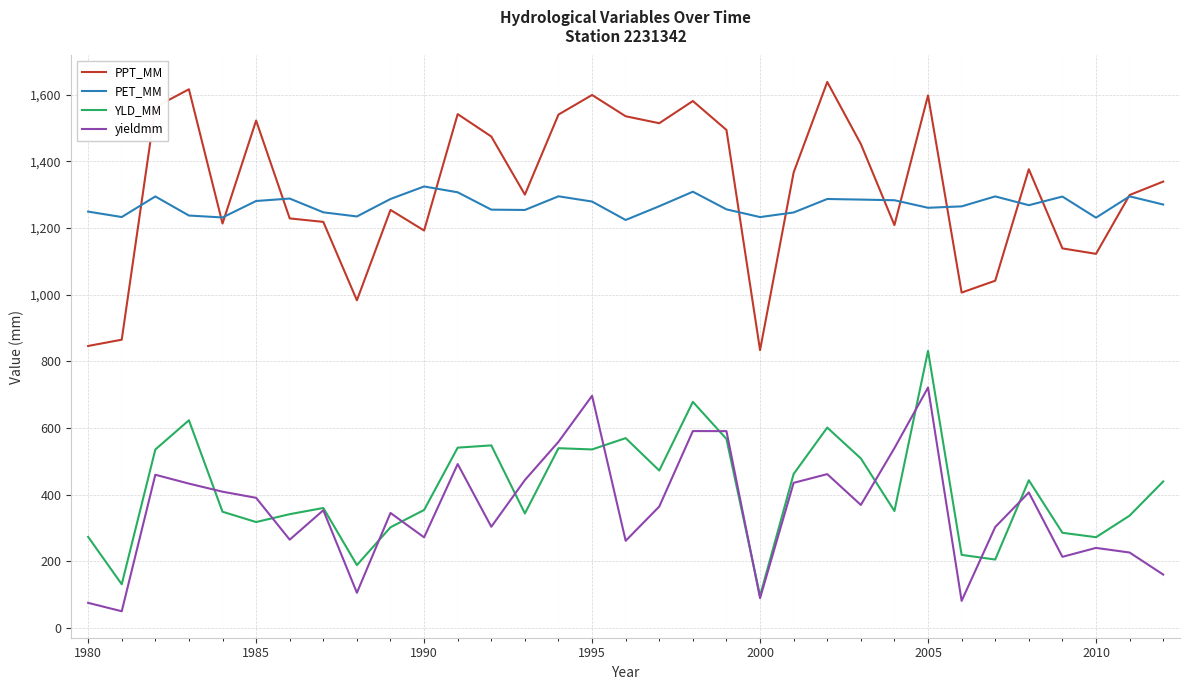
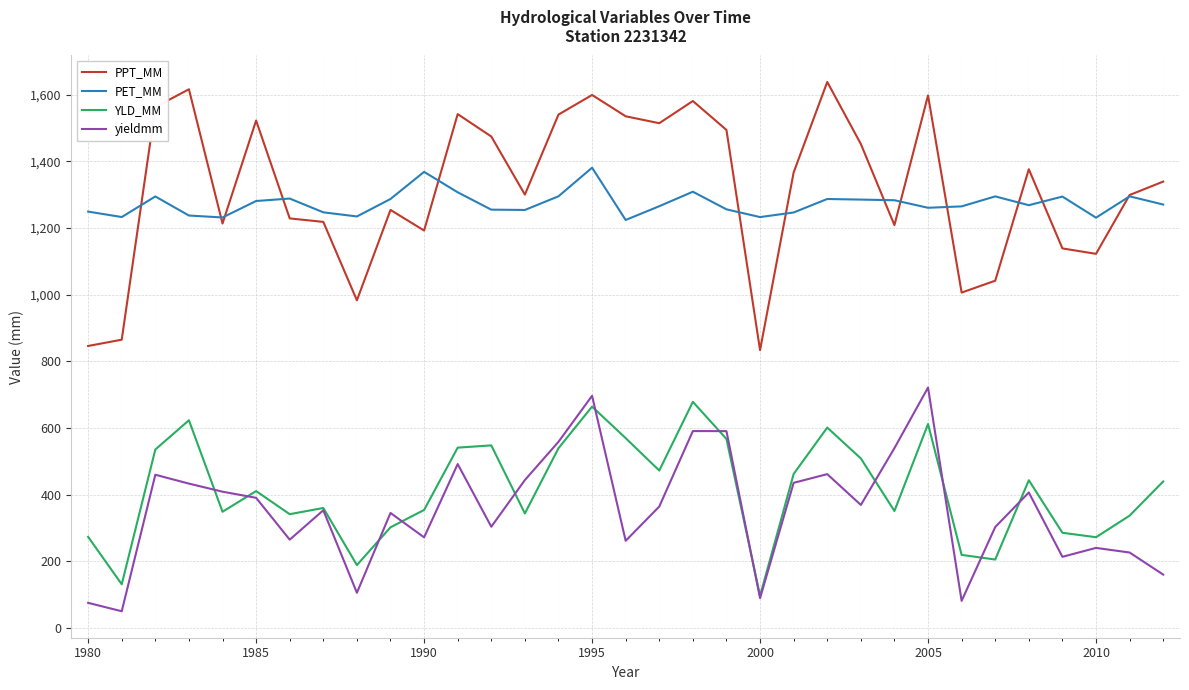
  {
    "PPT_MM": {
      "1980": "850",
      "1985": "1,520",
      "1990": "1,190",
      "1995": "1,600",
      "2000": "830",
      "2005": "1,600",
      "2010": "1,120"
    },
    "PET_MM": {
      "1980": "1,250",
      "1985": "1,280",
-     "1990": "1,320",
-     "1995": "1,280",
+     "1990": "1,370",
+     "1995": "1,380",
      "2000": "1,230",
      "2005": "1,260",
      "2010": "1,230"
    },
    "YLD_MM": {
      "1980": "270",
-     "1985": "320",
+     "1985": "410",
      "1990": "350",
-     "1995": "540",
-     "2005": "830",
+     "1995": "660",
+     "2005": "610",
      "2010": "270"
    },
    "yieldmm": {
      "1980": "80",
      "1985": "390",
      "1990": "270",
      "1995": "700",
      "2005": "720",
      "2010": "240"
    }
  }
